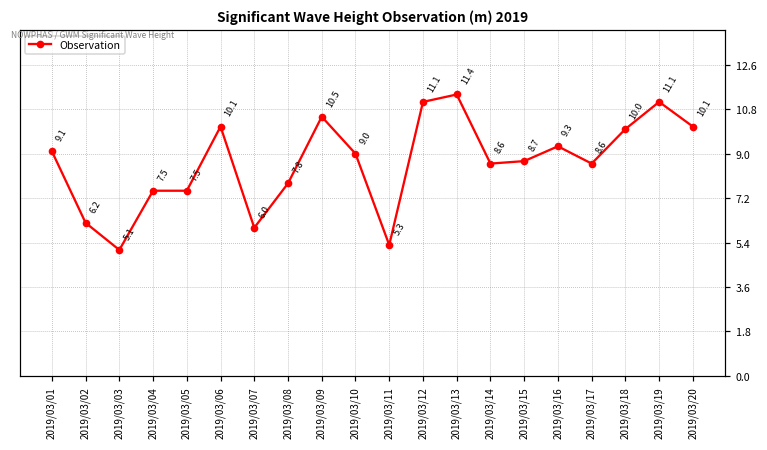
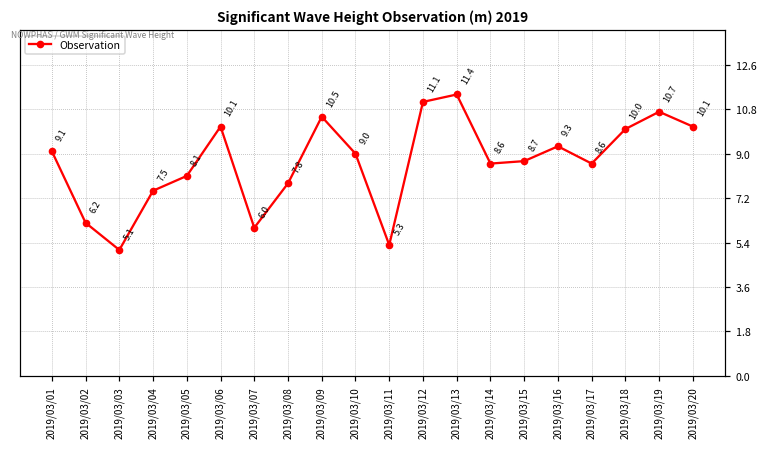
  {
    "2019/03/01": 9.1,
    "2019/03/02": 6.2,
    "2019/03/03": 5.1,
    "2019/03/04": 7.5,
-   "2019/03/05": 7.5,
+   "2019/03/05": 8.1,
    "2019/03/06": 10.1,
    "2019/03/07": 6.0,
    "2019/03/08": 7.8,
    "2019/03/09": 10.5,
    "2019/03/10": 9.0,
    "2019/03/11": 5.3,
    "2019/03/12": 11.1,
    "2019/03/13": 11.4,
    "2019/03/14": 8.6,
    "2019/03/15": 8.7,
    "2019/03/16": 9.3,
    "2019/03/17": 8.6,
    "2019/03/18": 10.0,
-   "2019/03/19": 11.1,
+   "2019/03/19": 10.7,
    "2019/03/20": 10.1
  }
